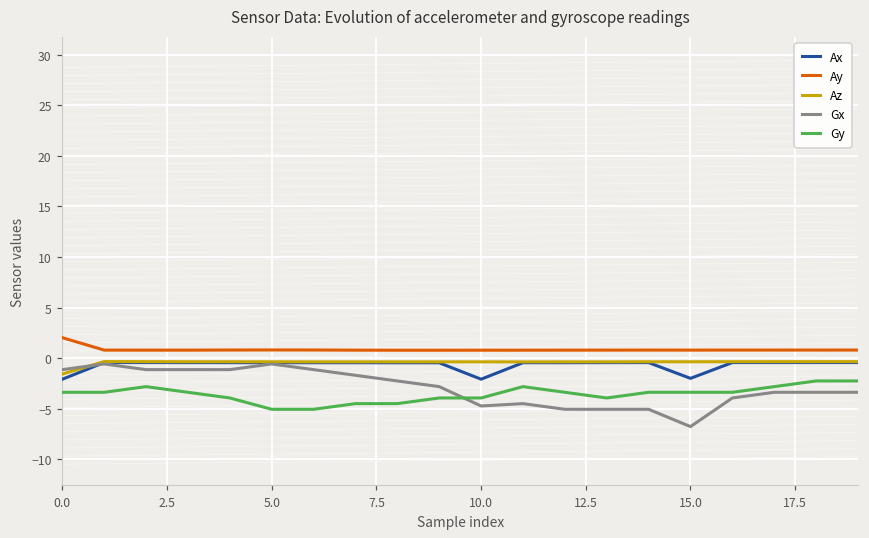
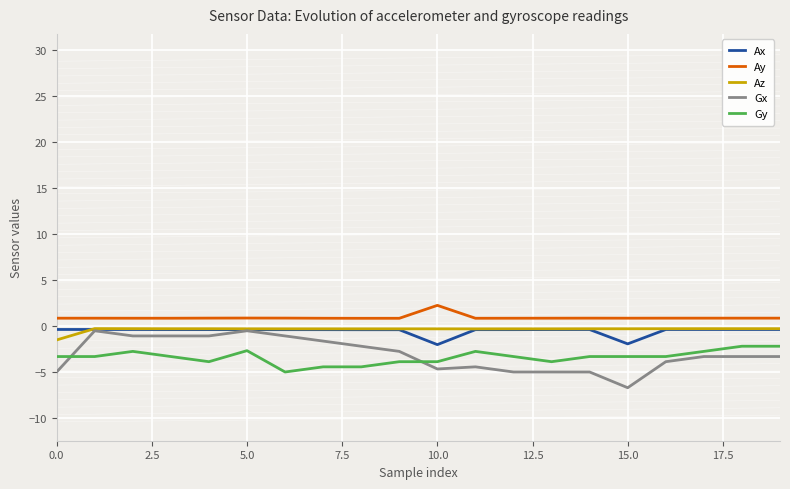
  {
    "Ax": {
-     "0.0": -2,
+     "0.0": 0,
      "10.0": -2,
      "15.0": -2
    },
    "Ay": {
-     "0.0": 2,
+     "0.0": 1,
      "5.0": 1,
-     "10.0": 1,
+     "10.0": 2,
      "15.0": 1
    },
    "Az": {
      "0.0": -2,
      "10.0": 0,
      "15.0": 0
    },
    "Gx": {
-     "0.0": -1,
+     "0.0": -5,
      "10.0": -5,
      "15.0": -7
    },
    "Gy": {
      "0.0": -3,
-     "5.0": -5,
+     "5.0": -3,
      "10.0": -4,
      "15.0": -3
    }
  }
